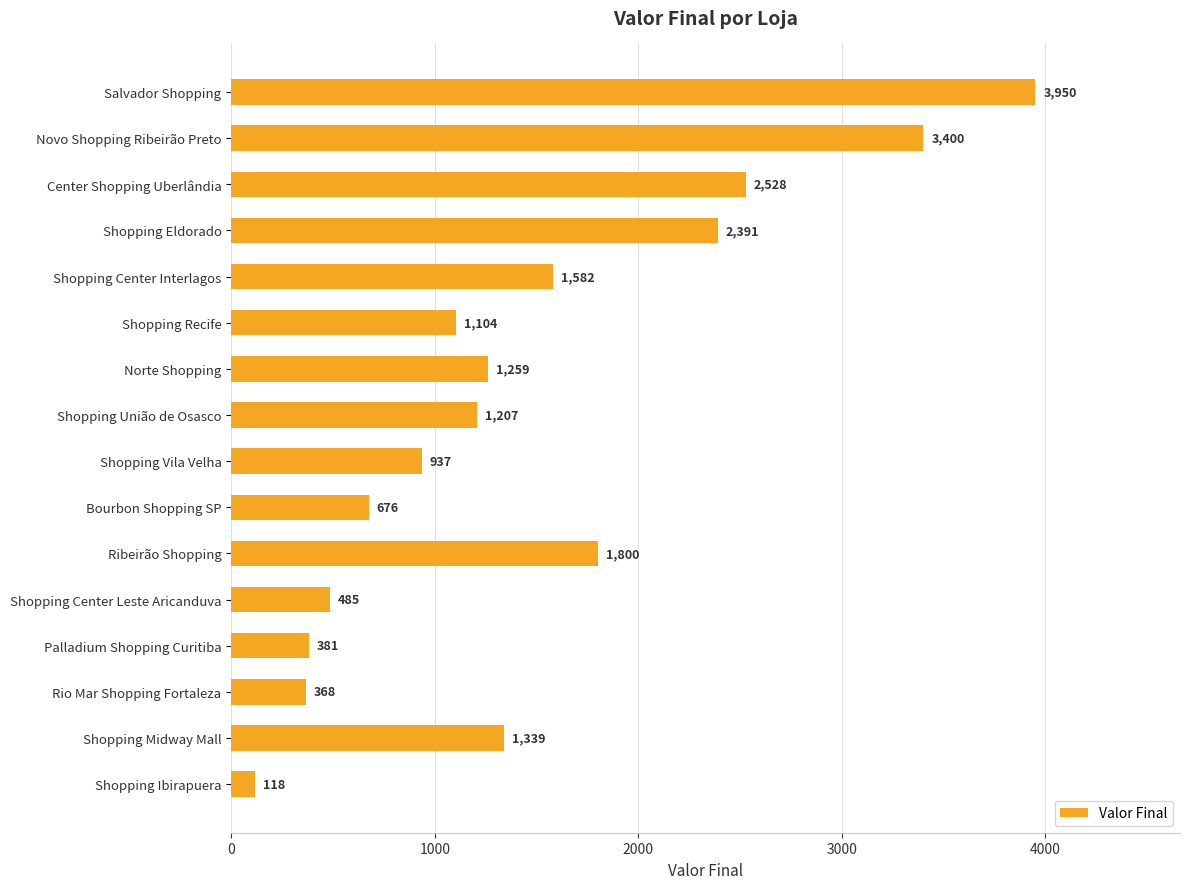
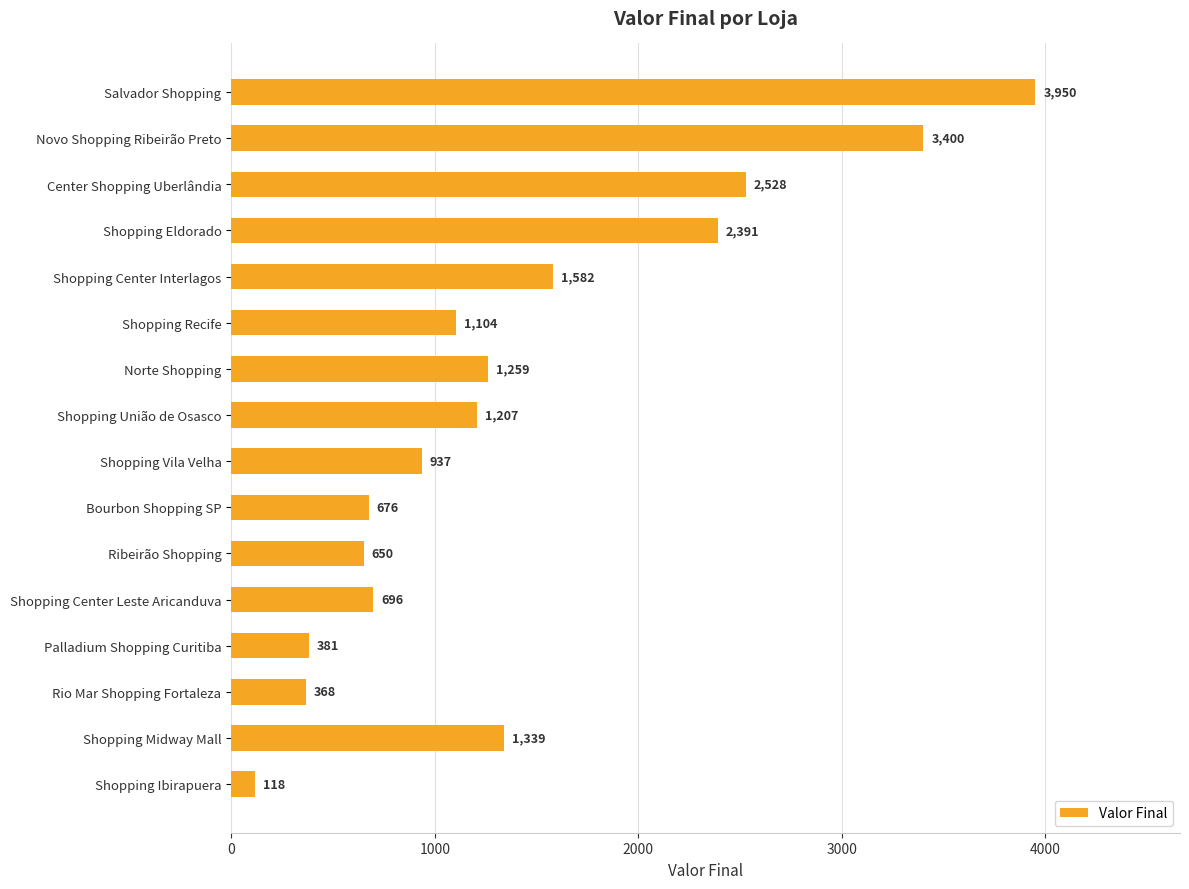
  {
    "Salvador Shopping": "3,950",
    "Novo Shopping Ribeirão Preto": "3,400",
    "Center Shopping Uberlândia": "2,528",
    "Shopping Eldorado": "2,391",
    "Shopping Center Interlagos": "1,582",
    "Shopping Recife": "1,104",
    "Norte Shopping": "1,259",
    "Shopping União de Osasco": "1,207",
    "Shopping Vila Velha": "937",
    "Bourbon Shopping SP": "676",
-   "Ribeirão Shopping": "1,800",
-   "Shopping Center Leste Aricanduva": "485",
+   "Ribeirão Shopping": "650",
+   "Shopping Center Leste Aricanduva": "696",
    "Palladium Shopping Curitiba": "381",
    "Rio Mar Shopping Fortaleza": "368",
    "Shopping Midway Mall": "1,339",
    "Shopping Ibirapuera": "118"
  }
